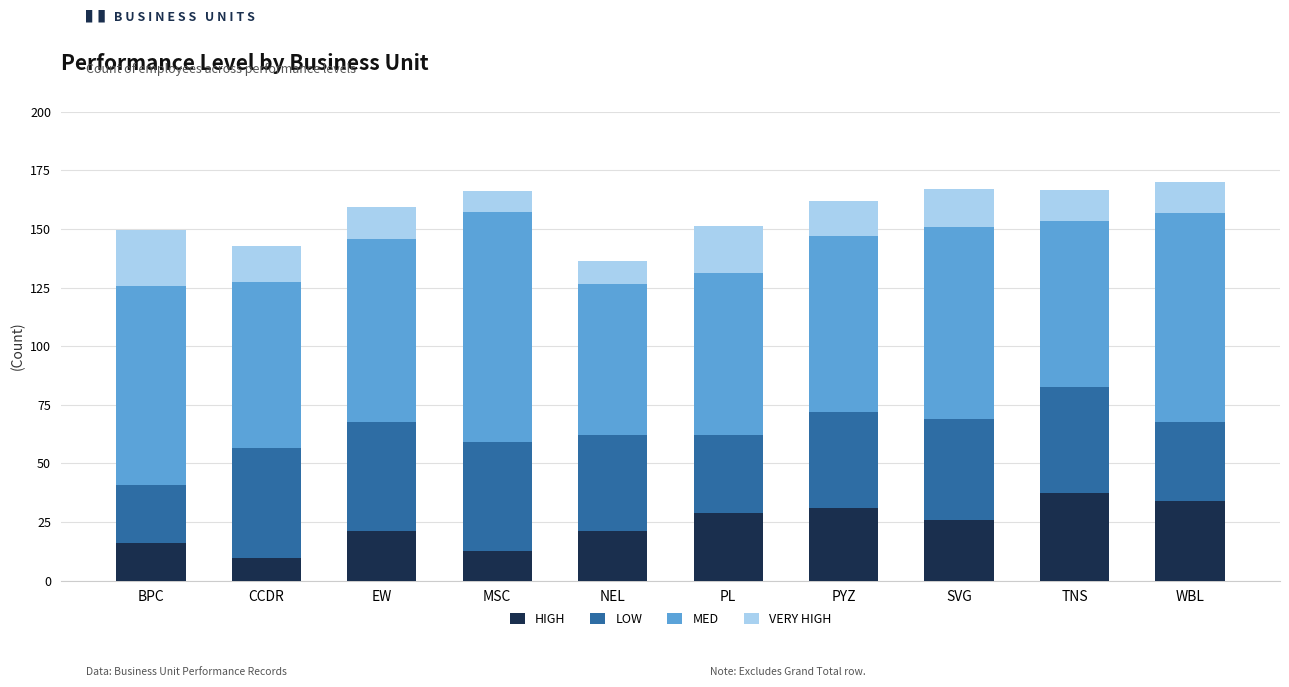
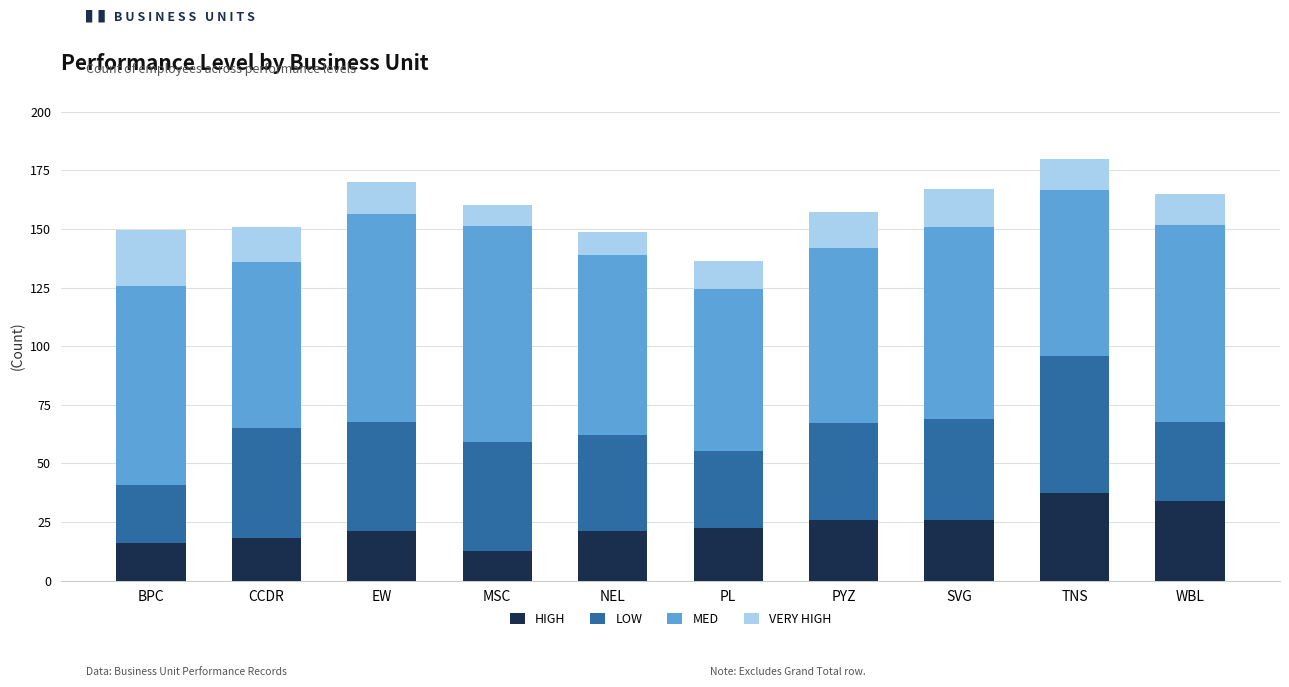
  {
    "HIGH": {
      "BPC": 16,
-     "CCDR": 10,
+     "CCDR": 18,
      "EW": 21,
      "MSC": 13,
      "NEL": 21,
-     "PL": 29,
-     "PYZ": 31,
+     "PL": 22,
+     "PYZ": 26,
      "SVG": 26,
      "TNS": 38,
      "WBL": 34
    },
    "LOW": {
      "BPC": 25,
      "CCDR": 47,
      "EW": 47,
      "MSC": 47,
      "NEL": 41,
      "PL": 33,
      "PYZ": 41,
      "SVG": 43,
-     "TNS": 45,
+     "TNS": 58,
      "WBL": 34
    },
    "MED": {
      "BPC": 85,
      "CCDR": 71,
-     "EW": 78,
-     "MSC": 98,
-     "NEL": 65,
+     "EW": 89,
+     "MSC": 92,
+     "NEL": 77,
      "PL": 69,
      "PYZ": 75,
      "SVG": 82,
      "TNS": 71,
-     "WBL": 89
+     "WBL": 84
    },
    "VERY HIGH": {
      "BPC": 24,
      "CCDR": 15,
      "EW": 14,
      "MSC": 9,
      "NEL": 10,
-     "PL": 20,
+     "PL": 12,
      "PYZ": 15,
      "SVG": 16,
      "TNS": 13,
      "WBL": 13
    }
  }
